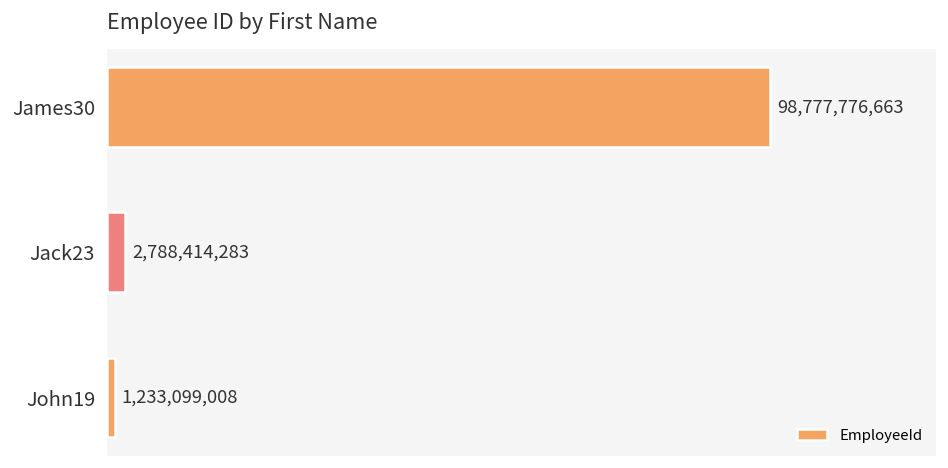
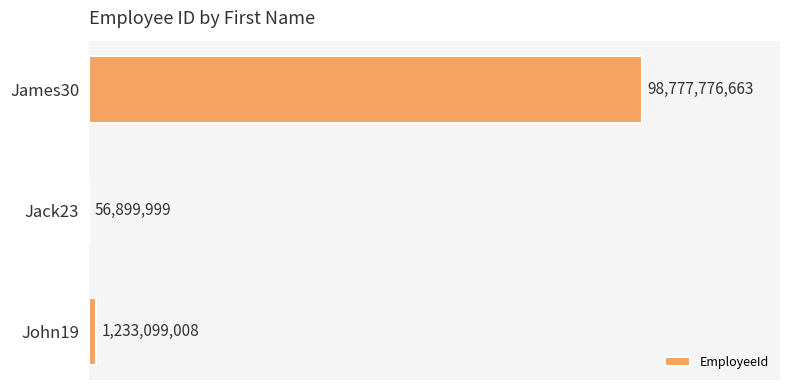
  {
    "James30": "98,777,776,663",
-   "Jack23": "2,788,414,283",
+   "Jack23": "56,899,999",
    "John19": "1,233,099,008"
  }
